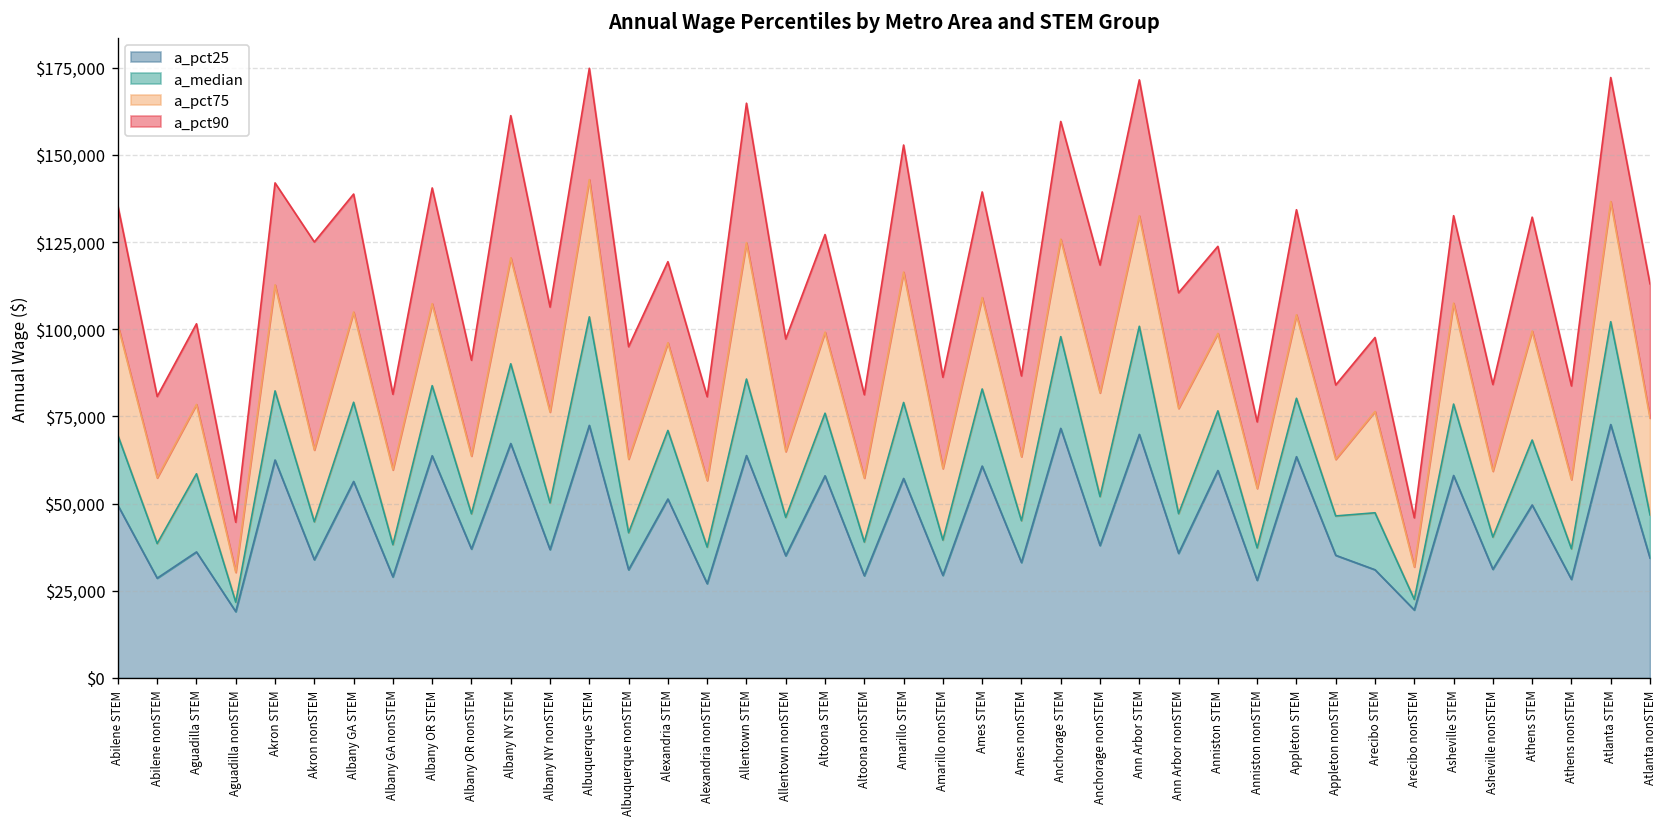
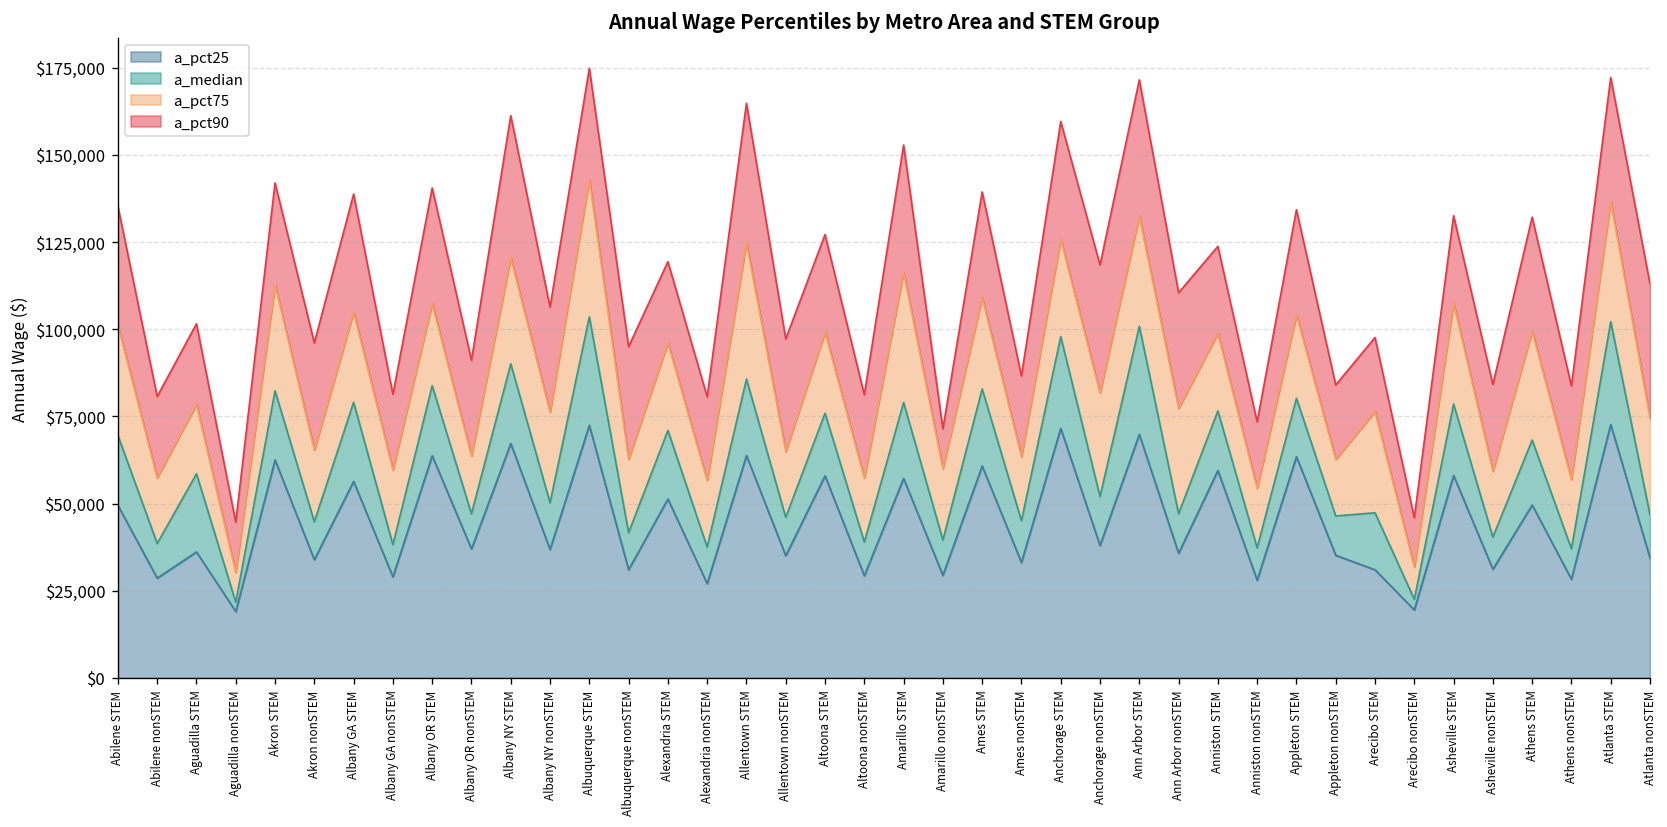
  {
    "a_pct75": {
      "Abilene STEM": "$101,000",
      "Abilene nonSTEM": "$57,000",
      "Aguadilla STEM": "$78,000",
      "Aguadilla nonSTEM": "$30,000",
      "Akron STEM": "$113,000",
      "Akron nonSTEM": "$65,000",
      "Albany GA STEM": "$105,000",
      "Albany GA nonSTEM": "$60,000",
      "Albany OR STEM": "$107,000",
      "Albany OR nonSTEM": "$64,000",
      "Albany NY STEM": "$120,000",
      "Albany NY nonSTEM": "$76,000",
      "Albuquerque STEM": "$143,000",
      "Albuquerque nonSTEM": "$63,000",
      "Alexandria STEM": "$96,000",
      "Alexandria nonSTEM": "$57,000",
      "Allentown STEM": "$125,000",
      "Allentown nonSTEM": "$65,000",
      "Altoona STEM": "$99,000",
      "Altoona nonSTEM": "$57,000",
      "Amarillo STEM": "$116,000",
      "Amarillo nonSTEM": "$60,000",
      "Ames STEM": "$109,000",
      "Ames nonSTEM": "$63,000",
      "Anchorage STEM": "$126,000",
      "Anchorage nonSTEM": "$82,000",
      "Ann Arbor STEM": "$133,000",
      "Ann Arbor nonSTEM": "$77,000",
      "Anniston STEM": "$99,000",
      "Anniston nonSTEM": "$54,000",
      "Appleton STEM": "$104,000",
      "Appleton nonSTEM": "$63,000",
      "Arecibo STEM": "$76,000",
      "Arecibo nonSTEM": "$32,000",
      "Asheville STEM": "$107,000",
      "Asheville nonSTEM": "$59,000",
      "Athens STEM": "$99,000",
      "Athens nonSTEM": "$57,000",
      "Atlanta STEM": "$137,000",
      "Atlanta nonSTEM": "$75,000"
    },
    "a_pct90": {
      "Abilene STEM": "$135,000",
      "Abilene nonSTEM": "$81,000",
      "Aguadilla STEM": "$102,000",
      "Aguadilla nonSTEM": "$45,000",
      "Akron STEM": "$142,000",
-     "Akron nonSTEM": "$125,000",
+     "Akron nonSTEM": "$96,000",
      "Albany GA STEM": "$139,000",
      "Albany GA nonSTEM": "$81,000",
      "Albany OR STEM": "$141,000",
      "Albany OR nonSTEM": "$91,000",
      "Albany NY STEM": "$161,000",
      "Albany NY nonSTEM": "$106,000",
      "Albuquerque STEM": "$175,000",
      "Albuquerque nonSTEM": "$95,000",
      "Alexandria STEM": "$119,000",
      "Alexandria nonSTEM": "$81,000",
      "Allentown STEM": "$165,000",
      "Allentown nonSTEM": "$97,000",
      "Altoona STEM": "$127,000",
      "Altoona nonSTEM": "$81,000",
      "Amarillo STEM": "$153,000",
-     "Amarillo nonSTEM": "$86,000",
+     "Amarillo nonSTEM": "$71,000",
      "Ames STEM": "$139,000",
      "Ames nonSTEM": "$87,000",
      "Anchorage STEM": "$160,000",
      "Anchorage nonSTEM": "$118,000",
      "Ann Arbor STEM": "$172,000",
      "Ann Arbor nonSTEM": "$110,000",
      "Anniston STEM": "$124,000",
      "Anniston nonSTEM": "$73,000",
      "Appleton STEM": "$134,000",
      "Appleton nonSTEM": "$84,000",
      "Arecibo STEM": "$98,000",
      "Arecibo nonSTEM": "$46,000",
      "Asheville STEM": "$133,000",
      "Asheville nonSTEM": "$84,000",
      "Athens STEM": "$132,000",
      "Athens nonSTEM": "$84,000",
      "Atlanta STEM": "$172,000",
      "Atlanta nonSTEM": "$113,000"
    }
  }
